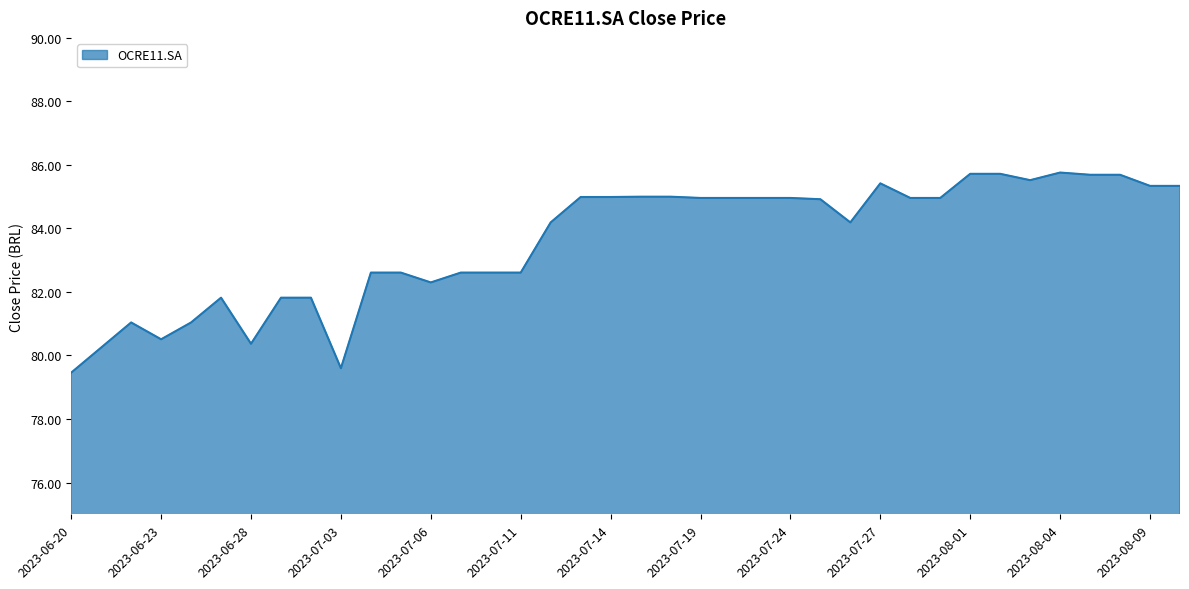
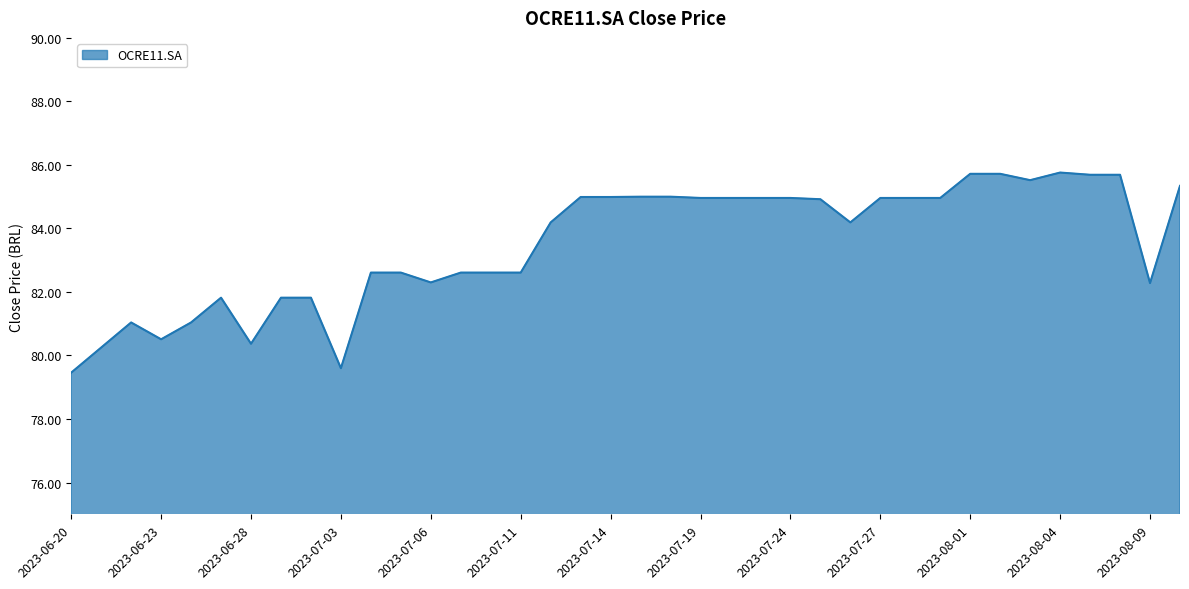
  {
    "2023-06-20": 79.5,
    "2023-06-23": 80.5,
    "2023-06-28": 80.4,
    "2023-07-03": 79.6,
    "2023-07-06": 82.3,
    "2023-07-11": 82.6,
    "2023-07-14": 85.0,
    "2023-07-19": 85.0,
    "2023-07-24": 85.0,
-   "2023-07-27": 85.4,
+   "2023-07-27": 85.0,
    "2023-08-01": 85.7,
    "2023-08-04": 85.8,
-   "2023-08-09": 85.3
+   "2023-08-09": 82.3
  }
